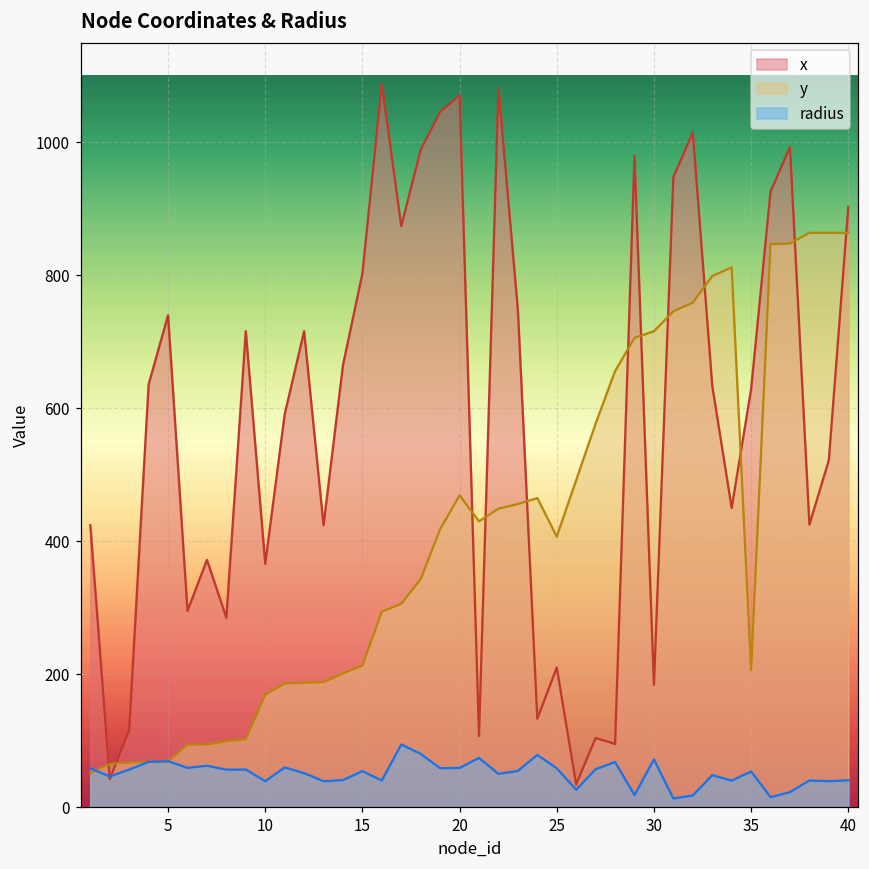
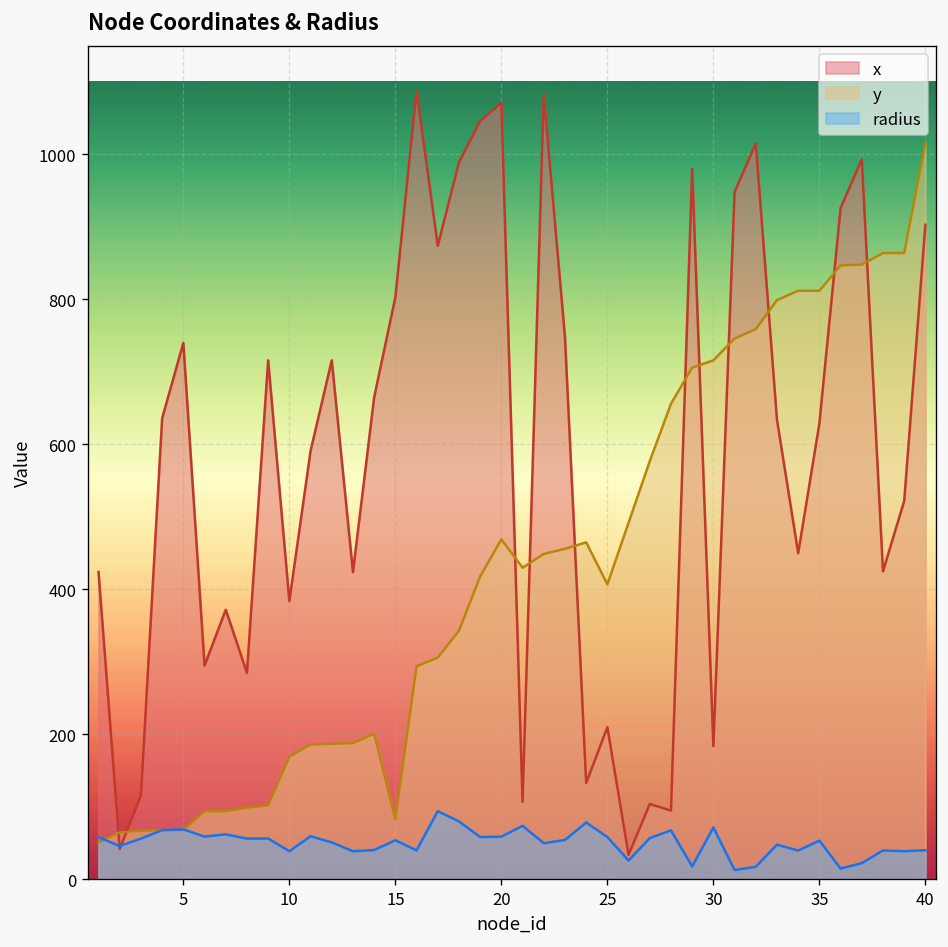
  {
    "x": {
      "5": 740,
-     "10": 370,
+     "10": 380,
      "15": 800,
      "20": 1070,
      "25": 210,
      "30": 180,
      "35": 630,
      "40": 900
    },
    "y": {
      "10": 170,
-     "15": 210,
+     "15": 80,
      "20": 470,
      "25": 410,
      "30": 720,
-     "35": 210,
-     "40": 860
+     "35": 810,
+     "40": 1020
    },
    "radius": {
      "10": 40,
      "15": 50,
      "20": 60,
      "25": 60,
      "30": 70,
      "35": 50,
      "40": 40
    }
  }
